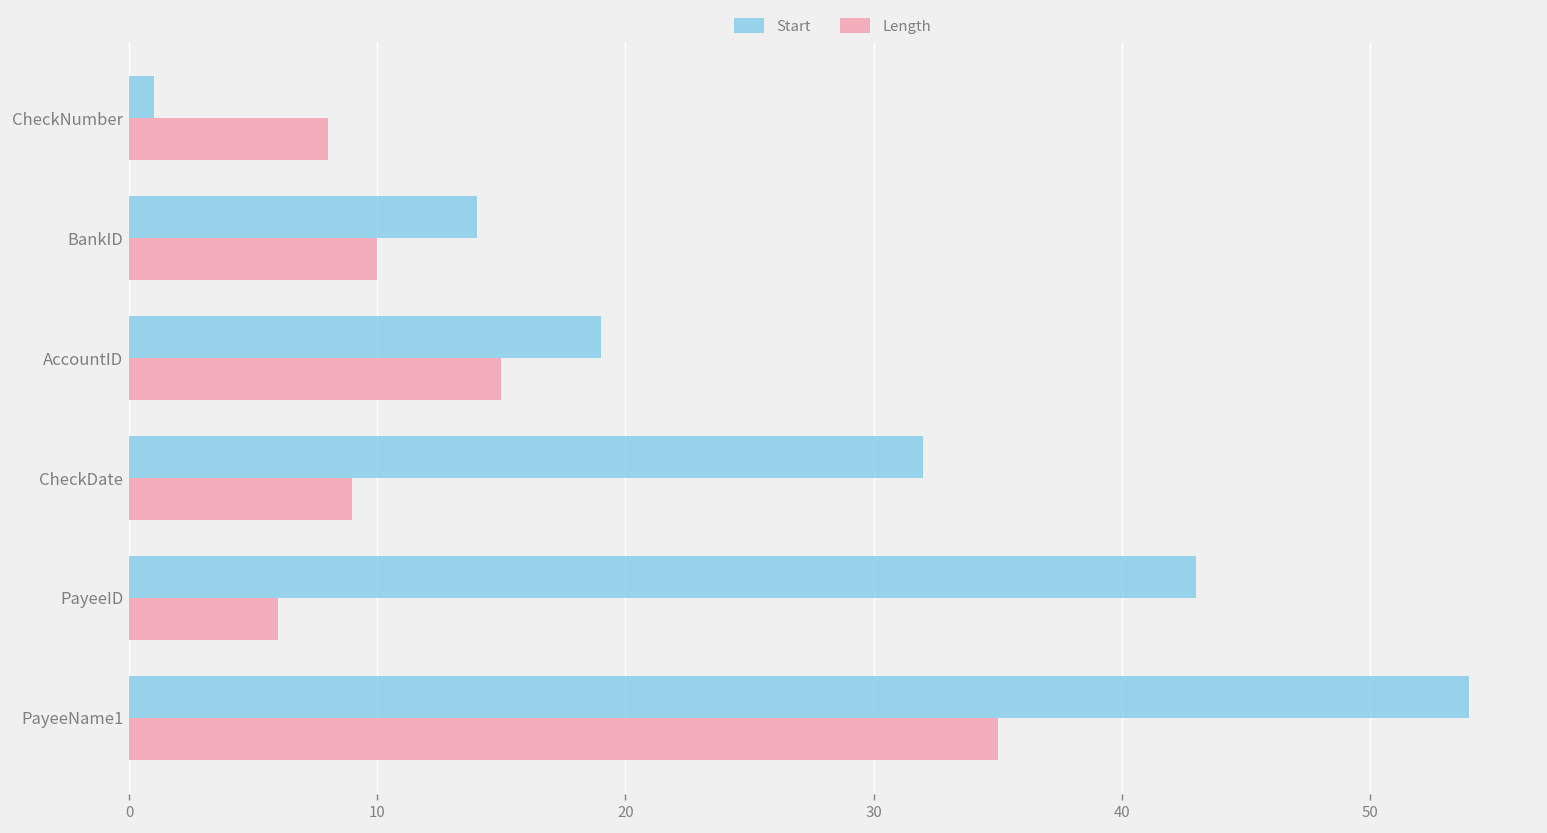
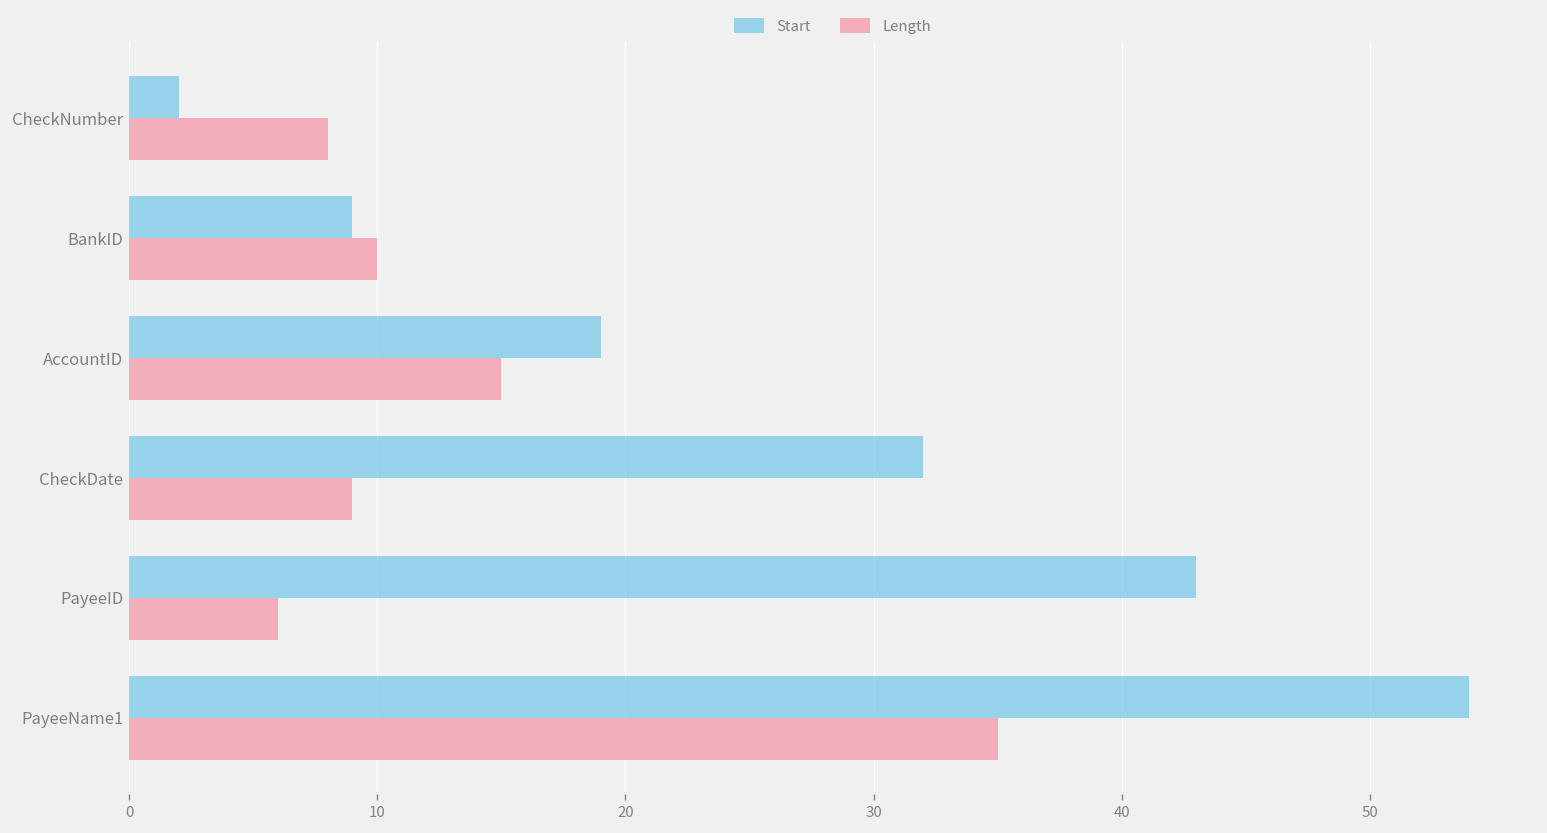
  {
    "Start": {
-     "CheckNumber": 1,
-     "BankID": 14,
+     "CheckNumber": 2,
+     "BankID": 9,
      "AccountID": 19,
      "CheckDate": 32,
      "PayeeID": 43,
      "PayeeName1": 54
    },
    "Length": {
      "CheckNumber": 8,
      "BankID": 10,
      "AccountID": 15,
      "CheckDate": 9,
      "PayeeID": 6,
      "PayeeName1": 35
    }
  }
